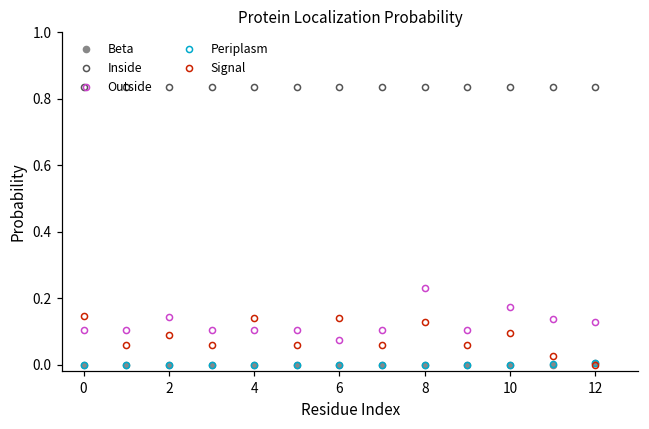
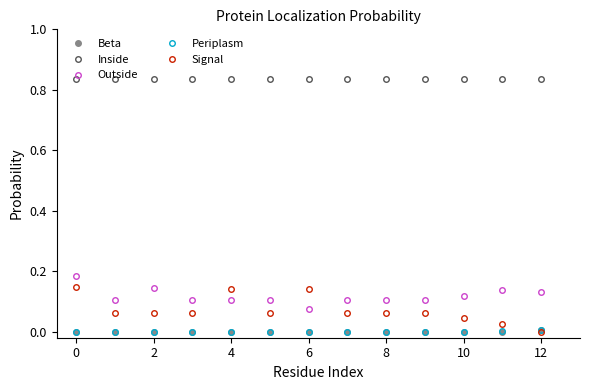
  {
    "Inside": {
      "0": 0.83,
      "2": 0.83,
      "4": 0.83,
      "6": 0.83,
      "8": 0.83,
      "10": 0.83,
      "12": 0.83
    },
    "Outside": {
-     "0": 0.10,
+     "0": 0.18,
      "2": 0.14,
      "4": 0.10,
      "6": 0.08,
-     "8": 0.23,
-     "10": 0.17,
+     "8": 0.10,
+     "10": 0.12,
      "12": 0.13
    },
    "Signal": {
      "0": 0.15,
-     "2": 0.09,
+     "2": 0.06,
      "4": 0.14,
      "6": 0.14,
-     "8": 0.13,
-     "10": 0.10
+     "8": 0.06,
+     "10": 0.05
    }
  }
